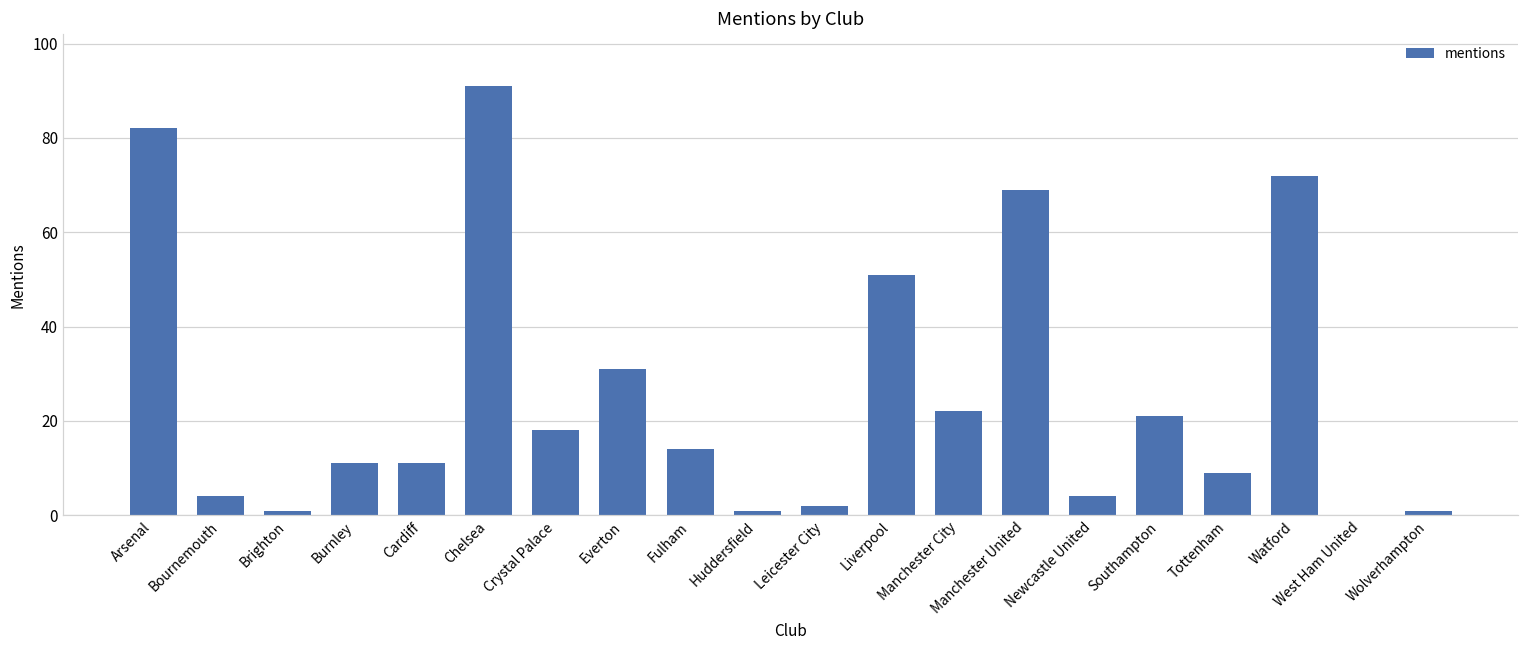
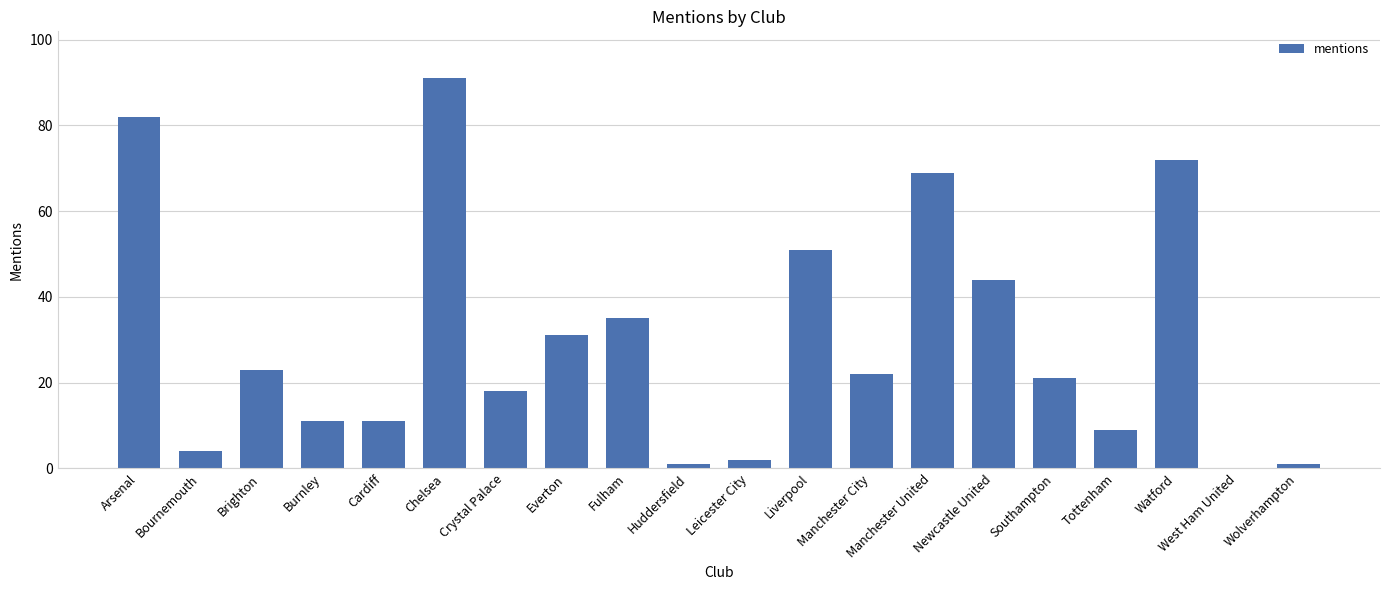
  {
    "Arsenal": 82,
    "Bournemouth": 4,
-   "Brighton": 1,
+   "Brighton": 23,
    "Burnley": 11,
    "Cardiff": 11,
    "Chelsea": 91,
    "Crystal Palace": 18,
    "Everton": 31,
-   "Fulham": 14,
+   "Fulham": 35,
    "Huddersfield": 1,
    "Leicester City": 2,
    "Liverpool": 51,
    "Manchester City": 22,
    "Manchester United": 69,
-   "Newcastle United": 4,
+   "Newcastle United": 44,
    "Southampton": 21,
    "Tottenham": 9,
    "Watford": 72,
    "West Ham United": 0,
    "Wolverhampton": 1
  }
